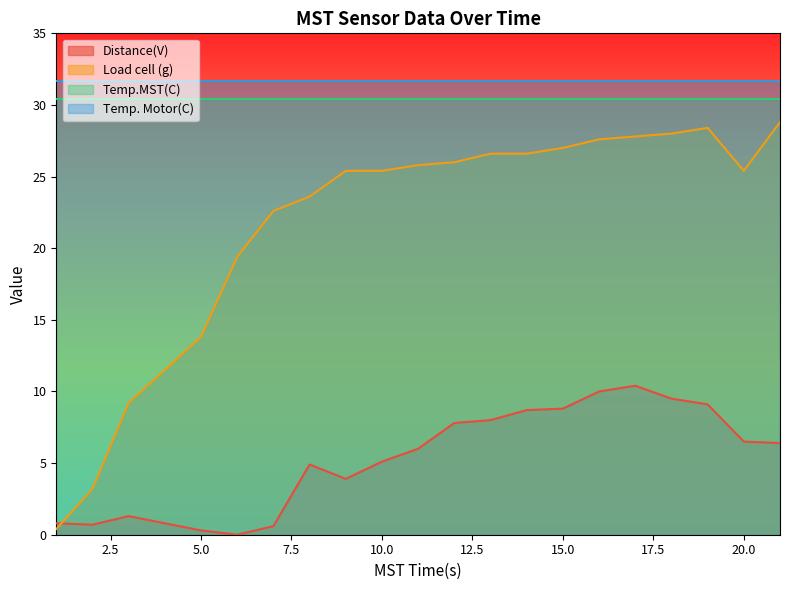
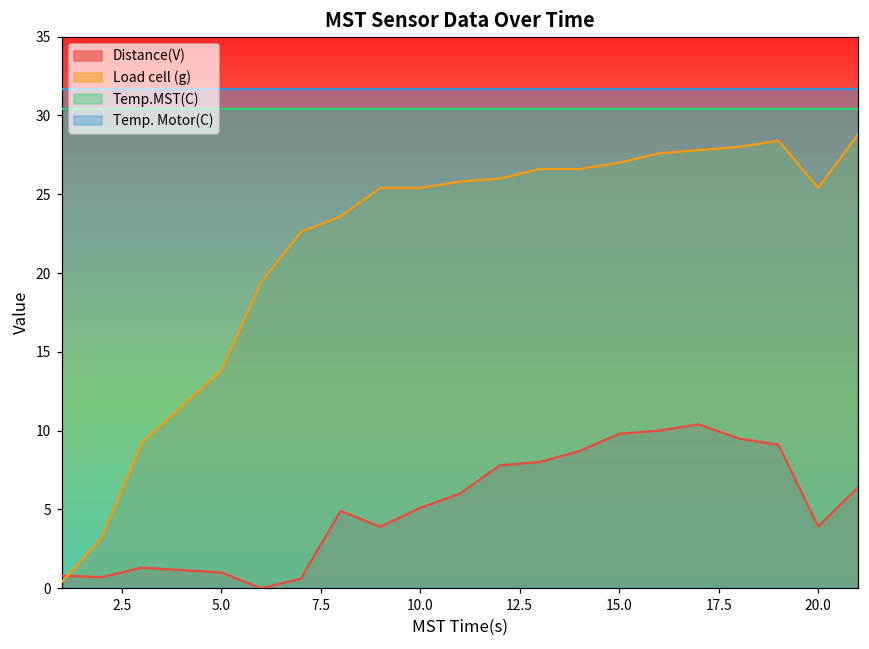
  {
    "Distance(V)": {
-     "5.0": 0.3,
+     "5.0": 1.0,
      "10.0": 5.1,
-     "15.0": 8.8,
-     "20.0": 6.5
+     "15.0": 9.8,
+     "20.0": 3.9
    },
    "Load cell (g)": {
      "5.0": 13.8,
      "10.0": 25.4,
      "15.0": 27.0,
      "20.0": 25.4
    },
    "Temp.MST(C)": {
      "5.0": 30.4,
      "10.0": 30.4,
      "15.0": 30.4,
      "20.0": 30.4
    },
    "Temp. Motor(C)": {
      "5.0": 31.7,
      "10.0": 31.7,
      "15.0": 31.7,
      "20.0": 31.7
    }
  }
